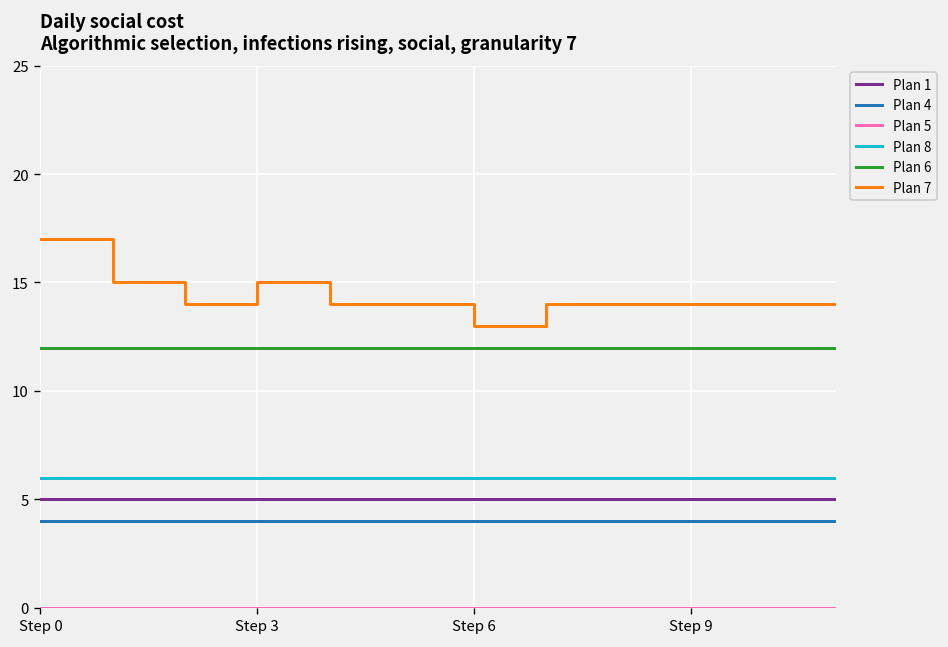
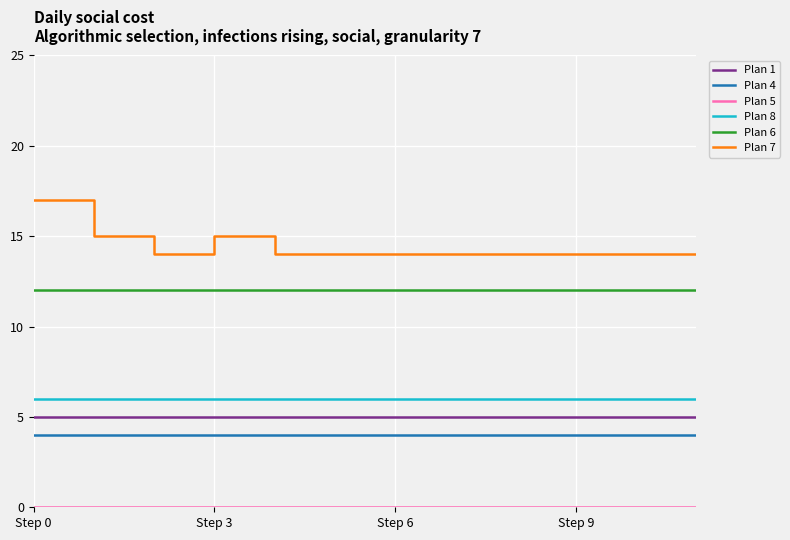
  {
    "Plan 1": {
      "Step 0": 5,
      "Step 3": 5,
      "Step 6": 5,
      "Step 9": 5
    },
    "Plan 4": {
      "Step 0": 4,
      "Step 3": 4,
      "Step 6": 4,
      "Step 9": 4
    },
    "Plan 5": {
      "Step 0": 0,
      "Step 3": 0,
      "Step 6": 0,
      "Step 9": 0
    },
    "Plan 8": {
      "Step 0": 6,
      "Step 3": 6,
      "Step 6": 6,
      "Step 9": 6
    },
    "Plan 6": {
      "Step 0": 12,
      "Step 3": 12,
      "Step 6": 12,
      "Step 9": 12
    },
    "Plan 7": {
      "Step 0": 17,
      "Step 3": 15,
-     "Step 6": 13,
+     "Step 6": 14,
      "Step 9": 14
    }
  }
